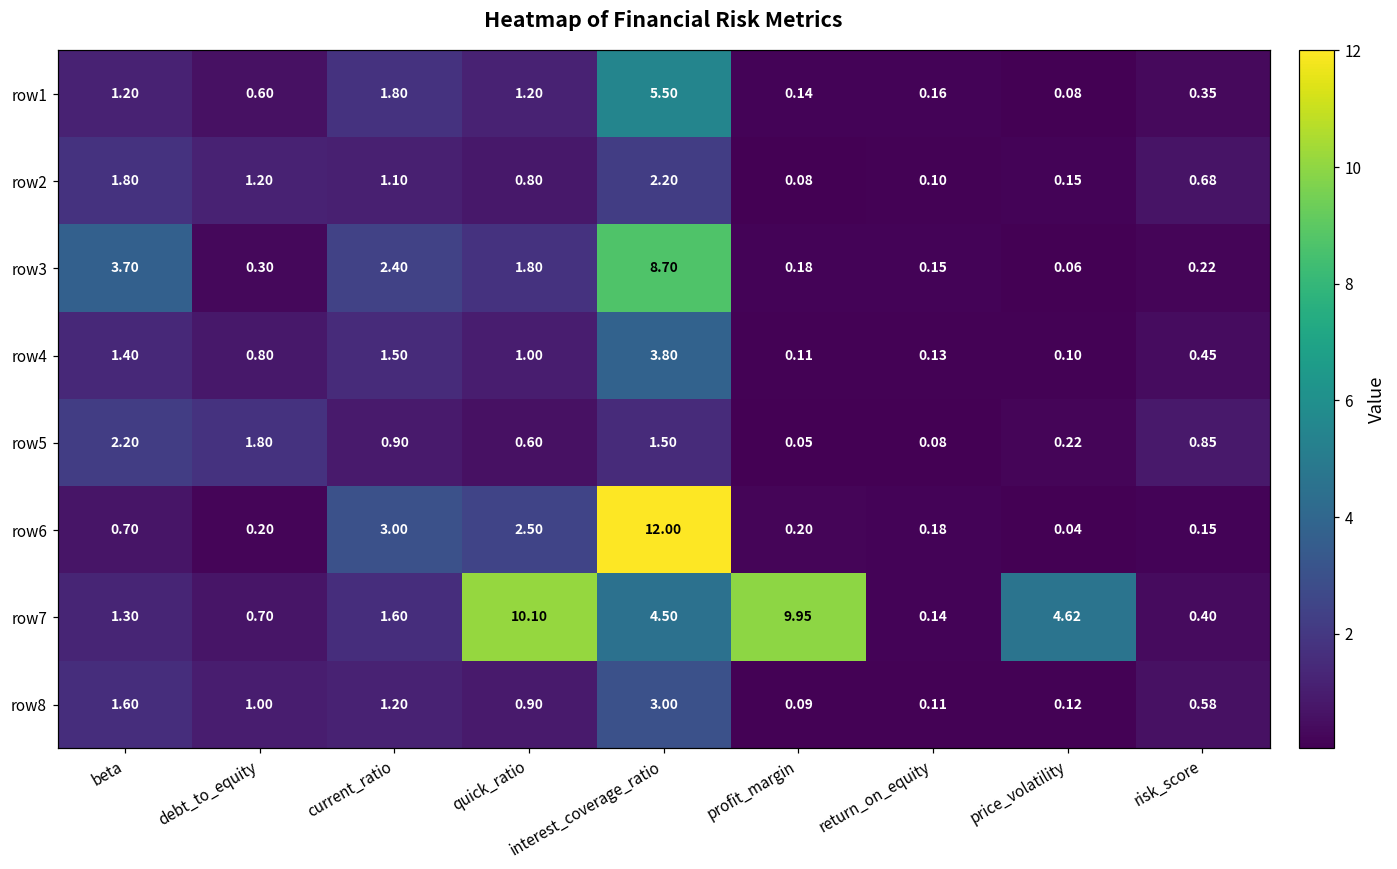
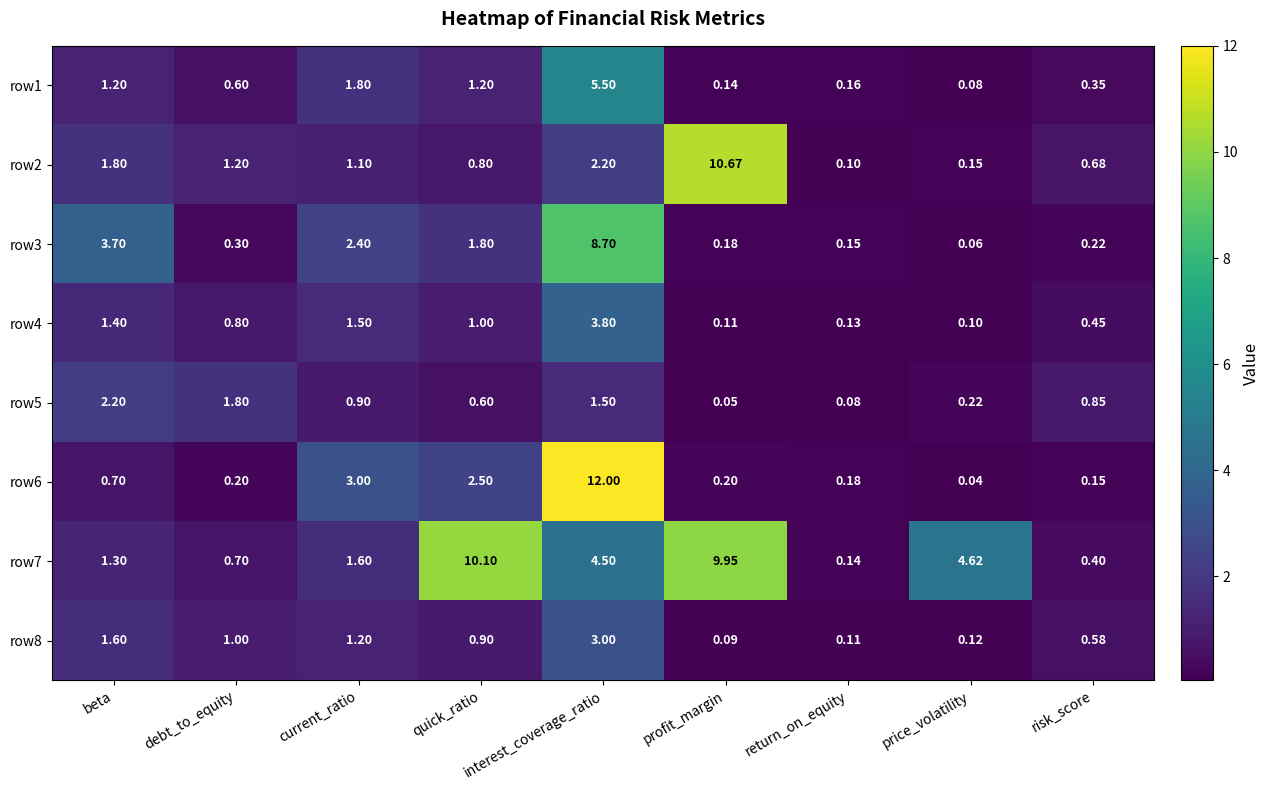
  {
    "row1": {
      "beta": 1.20,
      "debt_to_equity": 0.60,
      "current_ratio": 1.80,
      "quick_ratio": 1.20,
      "interest_coverage_ratio": 5.50,
      "profit_margin": 0.14,
      "return_on_equity": 0.16,
      "price_volatility": 0.08,
      "risk_score": 0.35
    },
    "row2": {
      "beta": 1.80,
      "debt_to_equity": 1.20,
      "current_ratio": 1.10,
      "quick_ratio": 0.80,
      "interest_coverage_ratio": 2.20,
-     "profit_margin": 0.08,
+     "profit_margin": 10.67,
      "return_on_equity": 0.10,
      "price_volatility": 0.15,
      "risk_score": 0.68
    },
    "row3": {
      "beta": 3.70,
      "debt_to_equity": 0.30,
      "current_ratio": 2.40,
      "quick_ratio": 1.80,
      "interest_coverage_ratio": 8.70,
      "profit_margin": 0.18,
      "return_on_equity": 0.15,
      "price_volatility": 0.06,
      "risk_score": 0.22
    },
    "row4": {
      "beta": 1.40,
      "debt_to_equity": 0.80,
      "current_ratio": 1.50,
      "quick_ratio": 1.00,
      "interest_coverage_ratio": 3.80,
      "profit_margin": 0.11,
      "return_on_equity": 0.13,
      "price_volatility": 0.10,
      "risk_score": 0.45
    },
    "row5": {
      "beta": 2.20,
      "debt_to_equity": 1.80,
      "current_ratio": 0.90,
      "quick_ratio": 0.60,
      "interest_coverage_ratio": 1.50,
      "profit_margin": 0.05,
      "return_on_equity": 0.08,
      "price_volatility": 0.22,
      "risk_score": 0.85
    },
    "row6": {
      "beta": 0.70,
      "debt_to_equity": 0.20,
      "current_ratio": 3.00,
      "quick_ratio": 2.50,
      "interest_coverage_ratio": 12.00,
      "profit_margin": 0.20,
      "return_on_equity": 0.18,
      "price_volatility": 0.04,
      "risk_score": 0.15
    },
    "row7": {
      "beta": 1.30,
      "debt_to_equity": 0.70,
      "current_ratio": 1.60,
      "quick_ratio": 10.10,
      "interest_coverage_ratio": 4.50,
      "profit_margin": 9.95,
      "return_on_equity": 0.14,
      "price_volatility": 4.62,
      "risk_score": 0.40
    },
    "row8": {
      "beta": 1.60,
      "debt_to_equity": 1.00,
      "current_ratio": 1.20,
      "quick_ratio": 0.90,
      "interest_coverage_ratio": 3.00,
      "profit_margin": 0.09,
      "return_on_equity": 0.11,
      "price_volatility": 0.12,
      "risk_score": 0.58
    }
  }
